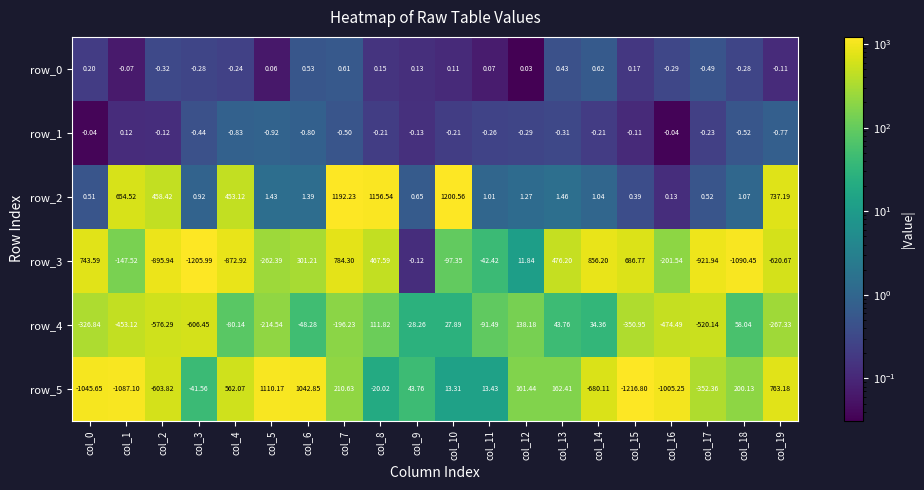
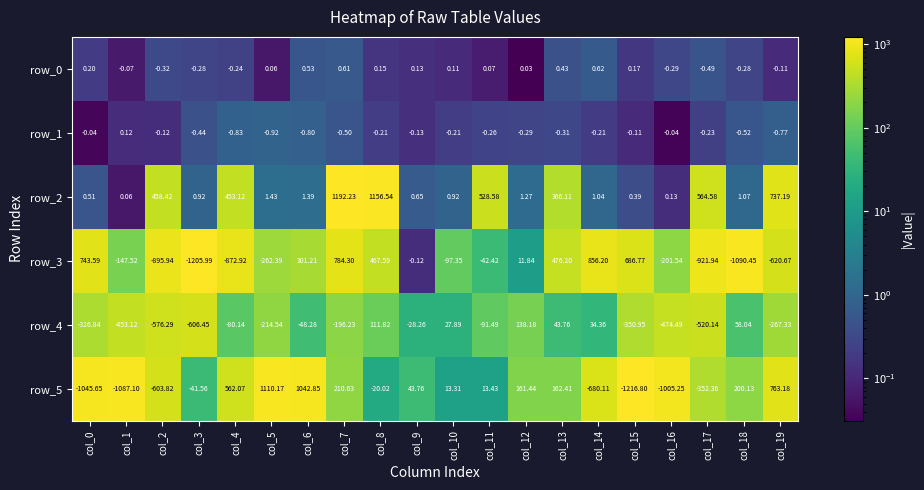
  {
    "row_0": {
      "col_0": 0.20,
      "col_1": -0.07,
      "col_2": -0.32,
      "col_3": -0.28,
      "col_4": -0.24,
      "col_5": 0.06,
      "col_6": 0.53,
      "col_7": 0.61,
      "col_8": 0.15,
      "col_9": 0.13,
      "col_10": 0.11,
      "col_11": 0.07,
      "col_12": 0.03,
      "col_13": 0.43,
      "col_14": 0.62,
      "col_15": 0.17,
      "col_16": -0.29,
      "col_17": -0.49,
      "col_18": -0.28,
      "col_19": -0.11
    },
    "row_1": {
      "col_0": -0.04,
      "col_1": 0.12,
      "col_2": -0.12,
      "col_3": -0.44,
      "col_4": -0.83,
      "col_5": -0.92,
      "col_6": -0.80,
      "col_7": -0.50,
      "col_8": -0.21,
      "col_9": -0.13,
      "col_10": -0.21,
      "col_11": -0.26,
      "col_12": -0.29,
      "col_13": -0.31,
      "col_14": -0.21,
      "col_15": -0.11,
      "col_16": -0.04,
      "col_17": -0.23,
      "col_18": -0.52,
      "col_19": -0.77
    },
    "row_2": {
      "col_0": 0.51,
-     "col_1": 654.52,
+     "col_1": 0.06,
      "col_2": 458.42,
      "col_3": 0.92,
      "col_4": 453.12,
      "col_5": 1.43,
      "col_6": 1.39,
      "col_7": 1192.23,
      "col_8": 1156.54,
      "col_9": 0.65,
-     "col_10": 1200.56,
-     "col_11": 1.01,
+     "col_10": 0.92,
+     "col_11": 528.58,
      "col_12": 1.27,
-     "col_13": 1.46,
+     "col_13": 366.11,
      "col_14": 1.04,
      "col_15": 0.39,
      "col_16": 0.13,
-     "col_17": 0.52,
+     "col_17": 564.58,
      "col_18": 1.07,
      "col_19": 737.19
    },
    "row_3": {
      "col_0": 743.59,
      "col_1": -147.52,
      "col_2": -895.94,
      "col_3": -1205.99,
      "col_4": -872.92,
      "col_5": -262.39,
      "col_6": 301.21,
      "col_7": 784.30,
      "col_8": 467.59,
      "col_9": -0.12,
      "col_10": -97.35,
      "col_11": -42.42,
      "col_12": 11.84,
      "col_13": 476.20,
      "col_14": 856.20,
      "col_15": 686.77,
      "col_16": -201.54,
      "col_17": -921.94,
      "col_18": -1090.45,
      "col_19": -620.67
    },
    "row_4": {
      "col_0": -326.84,
      "col_1": -453.12,
      "col_2": -576.29,
      "col_3": -606.45,
      "col_4": -80.14,
      "col_5": -214.54,
      "col_6": -48.28,
      "col_7": -196.23,
      "col_8": 111.82,
      "col_9": -28.26,
      "col_10": 27.89,
      "col_11": -91.49,
      "col_12": 138.18,
      "col_13": 43.76,
      "col_14": 34.36,
      "col_15": -350.95,
      "col_16": -474.49,
      "col_17": -520.14,
      "col_18": 58.04,
      "col_19": -267.33
    },
    "row_5": {
      "col_0": -1045.65,
      "col_1": -1087.10,
      "col_2": -603.82,
      "col_3": -41.56,
      "col_4": 562.07,
      "col_5": 1110.17,
      "col_6": 1042.85,
      "col_7": 210.63,
      "col_8": -20.02,
      "col_9": 43.76,
      "col_10": 13.31,
      "col_11": 13.43,
      "col_12": 161.44,
      "col_13": 162.41,
      "col_14": -680.11,
      "col_15": -1216.80,
      "col_16": -1005.25,
      "col_17": -352.36,
      "col_18": 200.13,
      "col_19": 763.18
    }
  }
